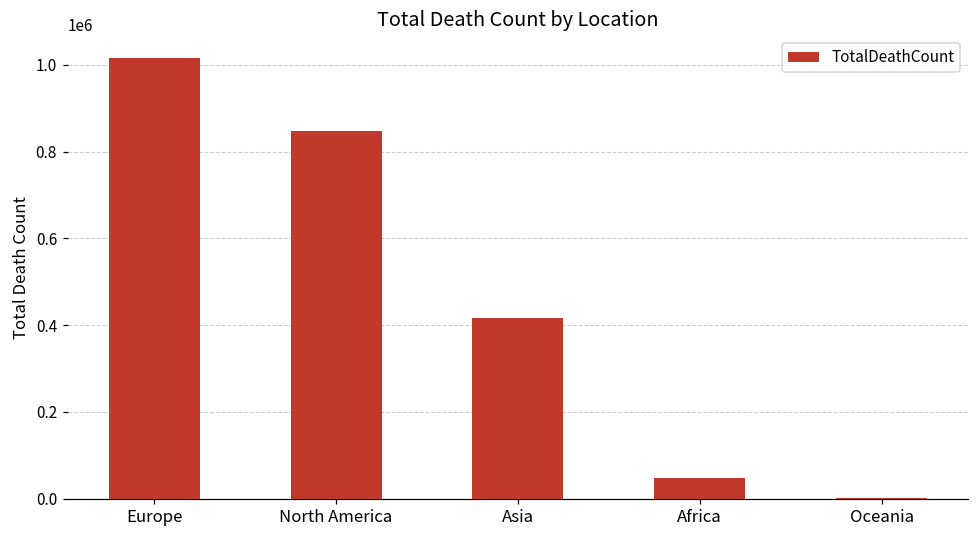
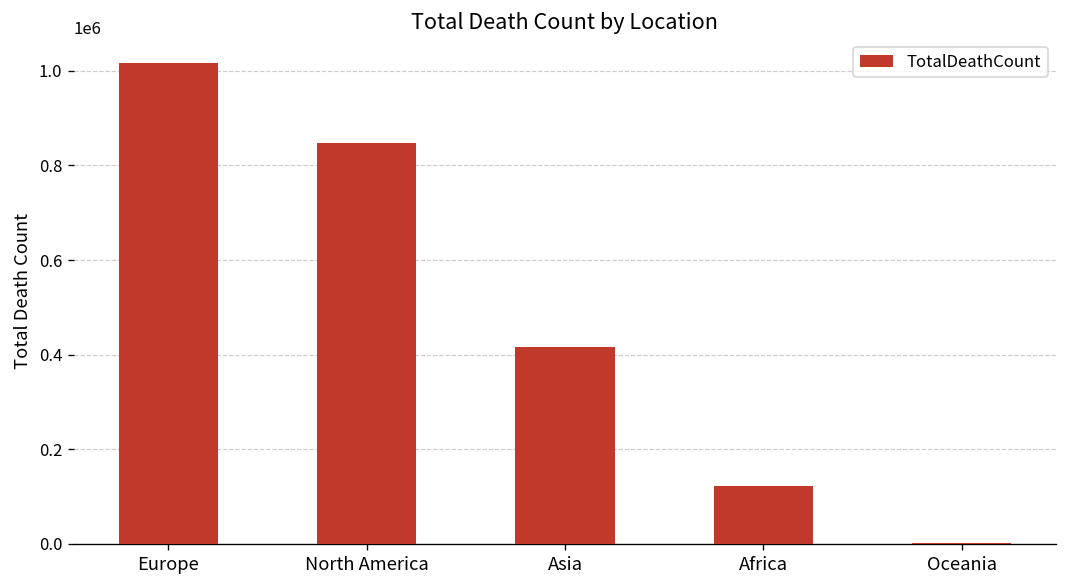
  {
    "Europe": 1020000,
    "North America": 850000,
    "Asia": 420000,
-   "Africa": 50000
+   "Africa": 120000
  }
